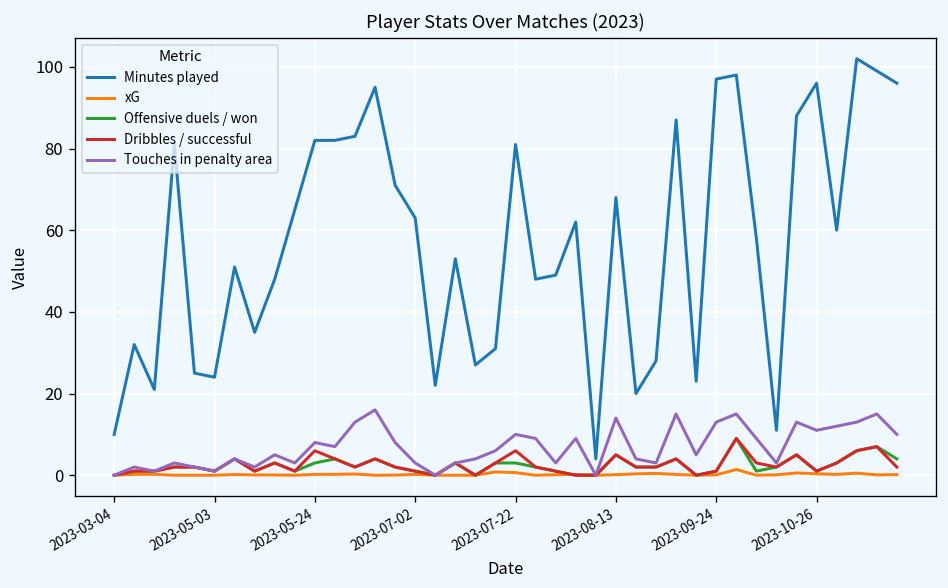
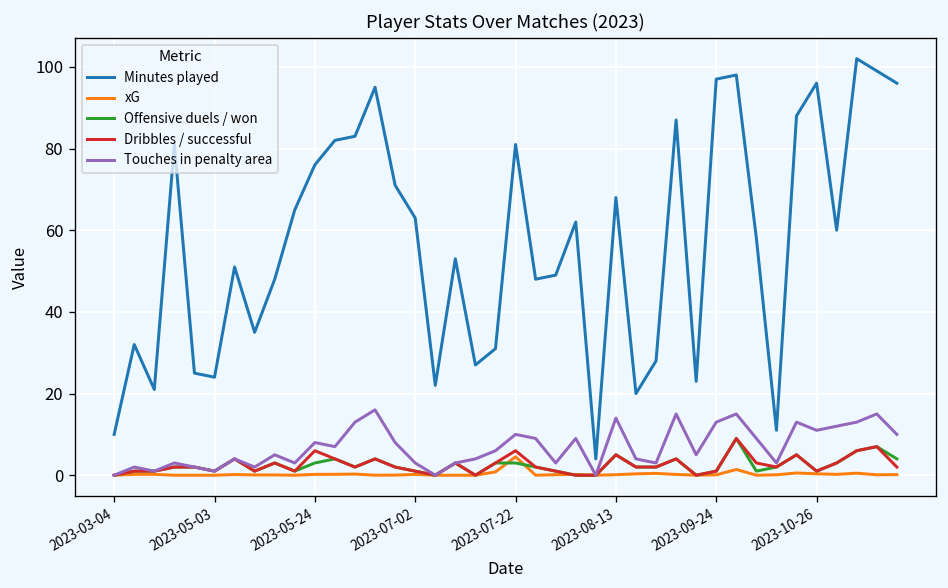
  {
    "Minutes played": {
      "2023-03-04": 10,
      "2023-05-03": 24,
-     "2023-05-24": 82,
+     "2023-05-24": 76,
      "2023-07-02": 63,
      "2023-07-22": 81,
      "2023-08-13": 68,
      "2023-09-24": 97,
      "2023-10-26": 96
    },
    "xG": {
      "2023-05-03": 0,
      "2023-05-24": 0,
      "2023-07-02": 0,
-     "2023-07-22": 1,
+     "2023-07-22": 5,
      "2023-08-13": 0,
      "2023-09-24": 0
    },
    "Offensive duels / won": {
      "2023-05-24": 3,
      "2023-07-22": 3
    },
    "Dribbles / successful": {
      "2023-05-24": 6,
      "2023-07-22": 6
    },
    "Touches in penalty area": {
      "2023-05-24": 8,
      "2023-07-02": 3,
      "2023-07-22": 10,
      "2023-08-13": 14,
      "2023-09-24": 13,
      "2023-10-26": 11
    }
  }
